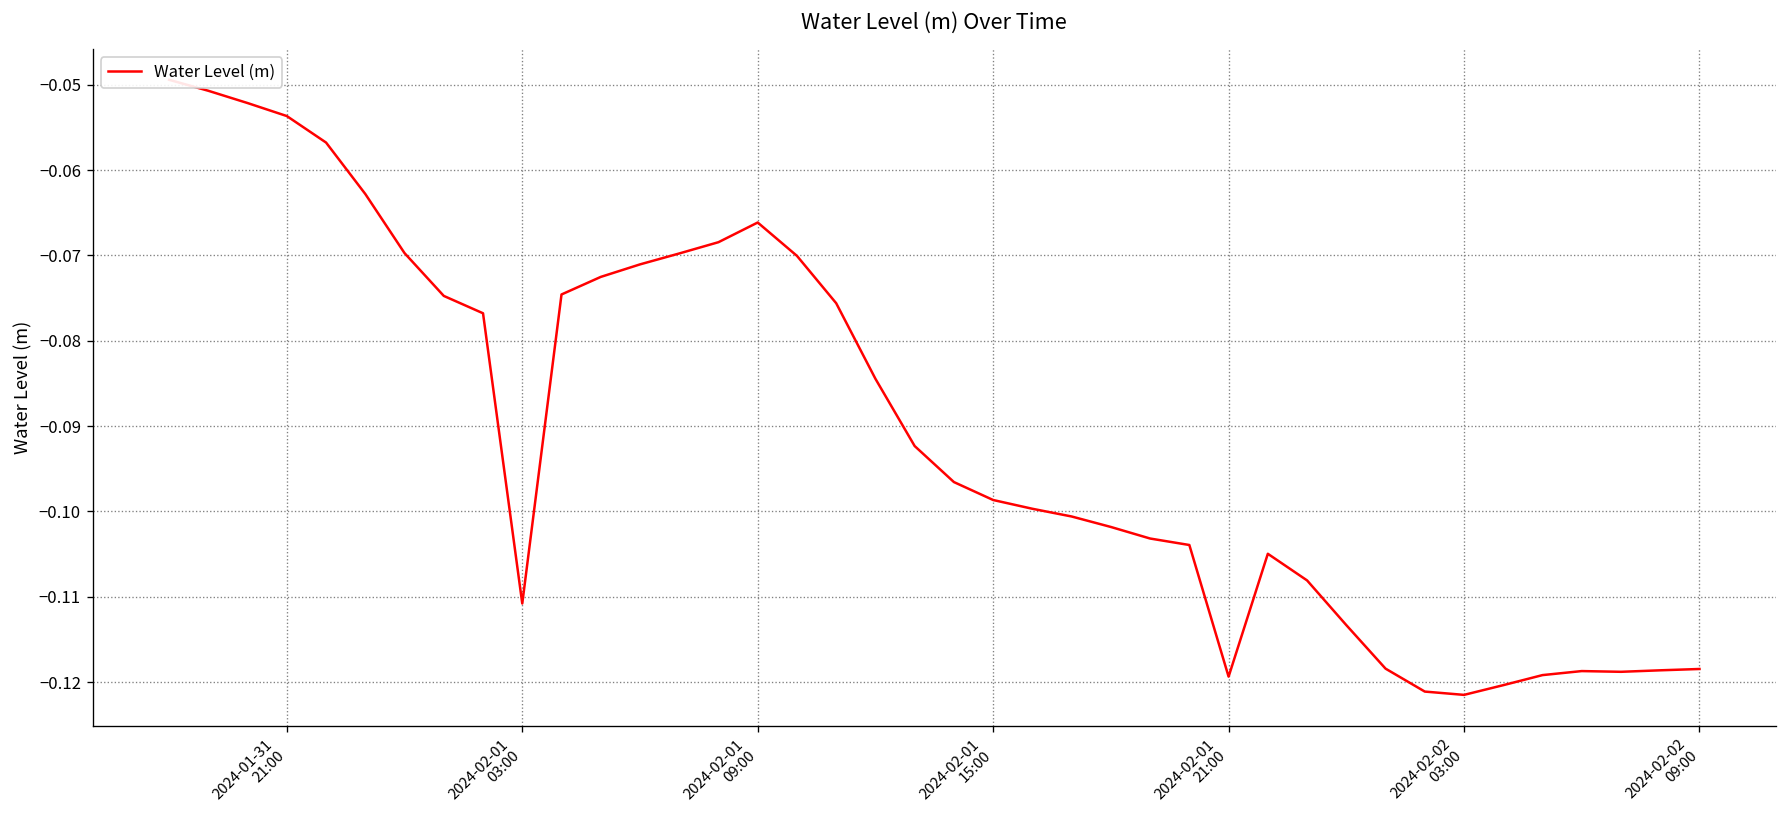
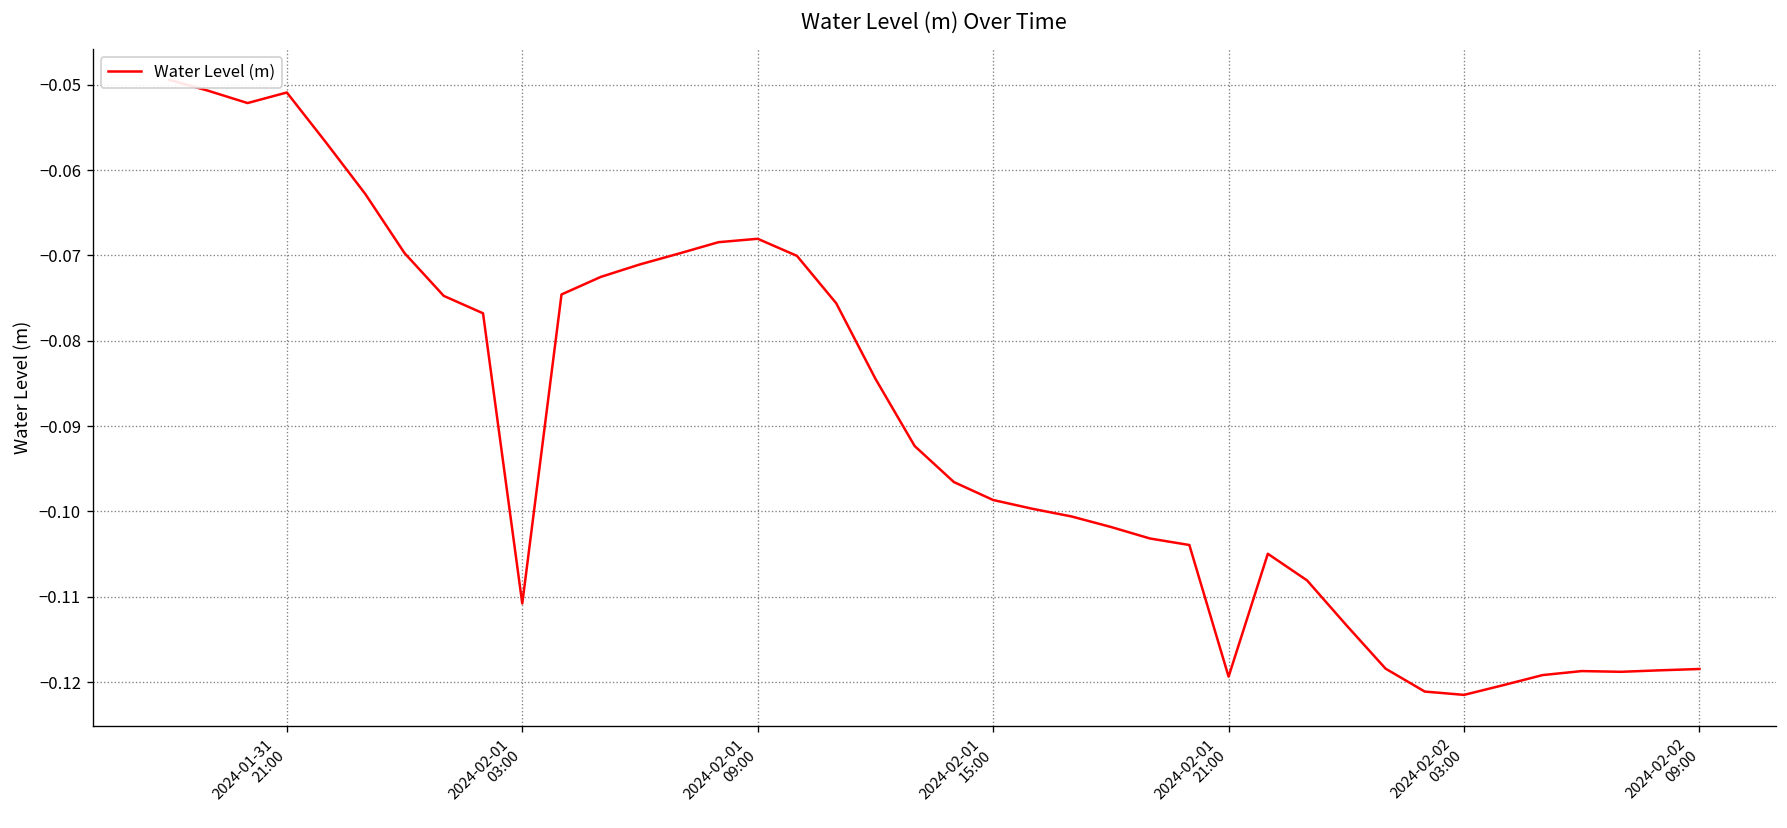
  {
-   "2024-01-31 21:00": -0.054,
+   "2024-01-31 21:00": -0.051,
    "2024-02-01 03:00": -0.111,
-   "2024-02-01 09:00": -0.066,
+   "2024-02-01 09:00": -0.068,
    "2024-02-01 15:00": -0.099,
    "2024-02-01 21:00": -0.119,
    "2024-02-02 03:00": -0.122,
    "2024-02-02 09:00": -0.118
  }
